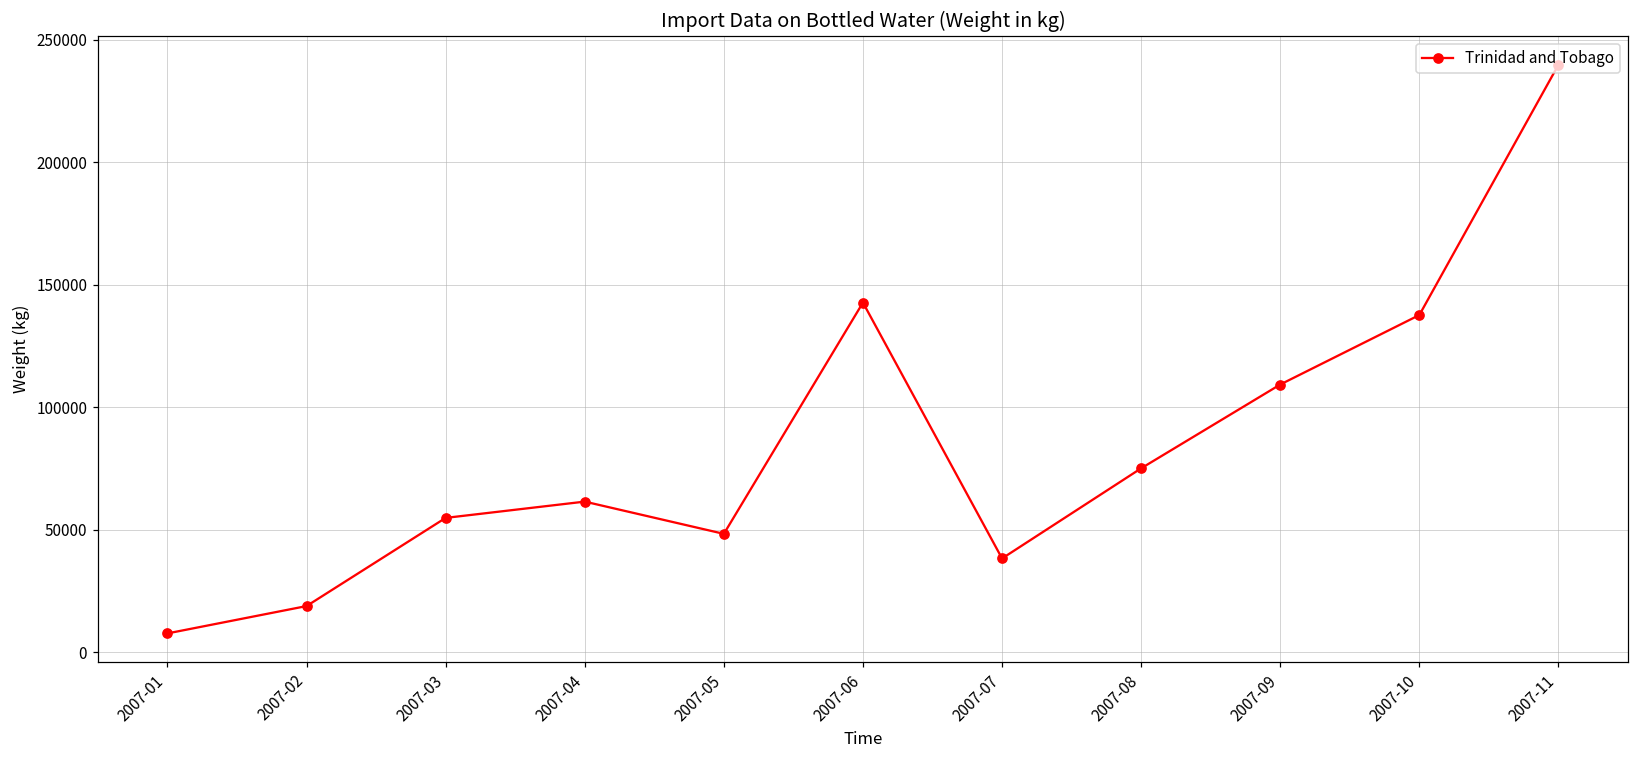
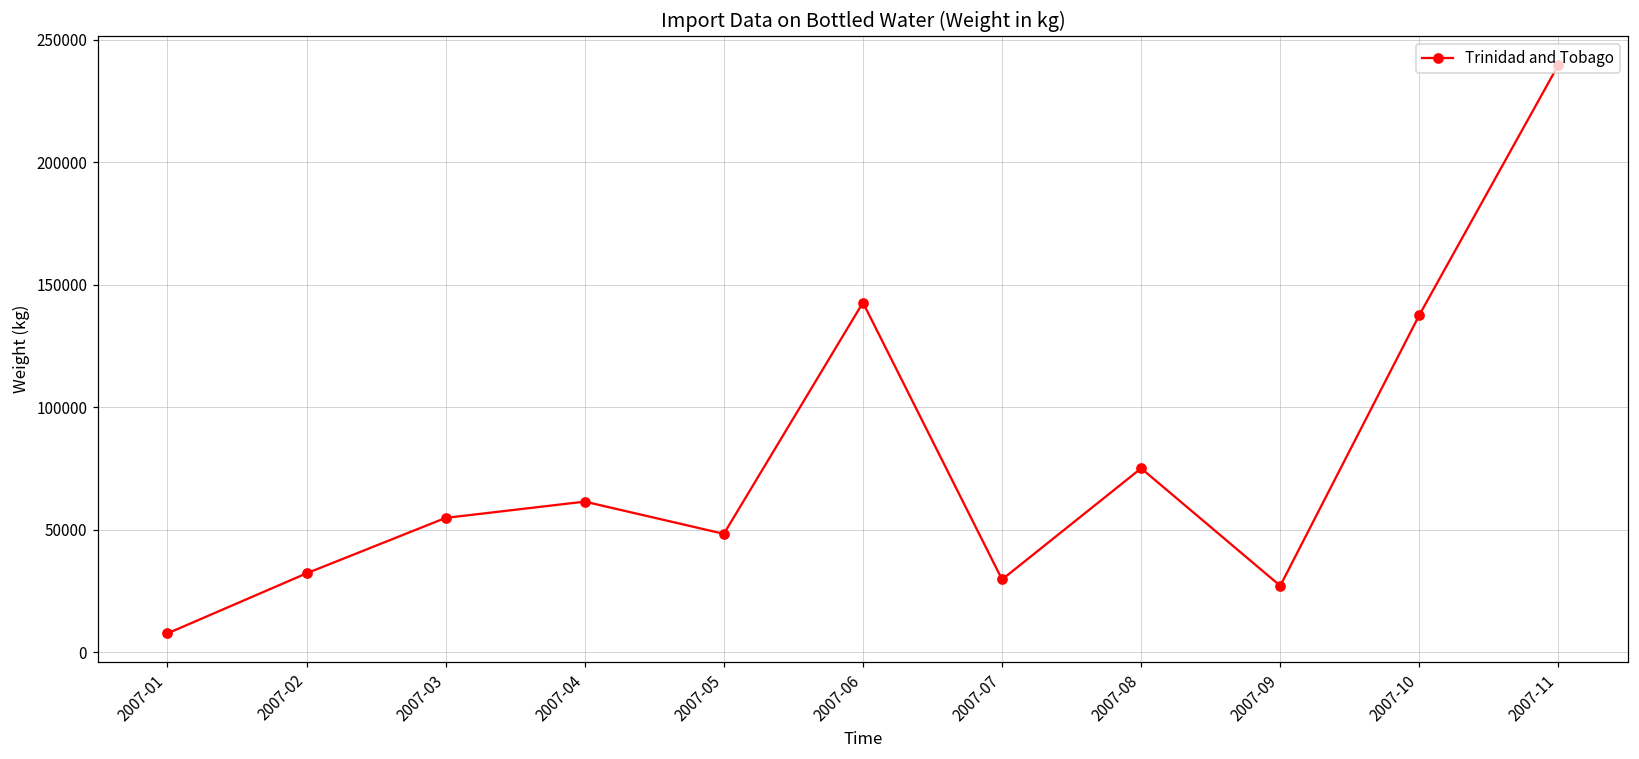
  {
    "2007-01": 8000,
-   "2007-02": 19000,
+   "2007-02": 32000,
    "2007-03": 55000,
    "2007-04": 61000,
    "2007-05": 48000,
    "2007-06": 143000,
-   "2007-07": 38000,
+   "2007-07": 30000,
    "2007-08": 75000,
-   "2007-09": 109000,
+   "2007-09": 27000,
    "2007-10": 138000
  }
